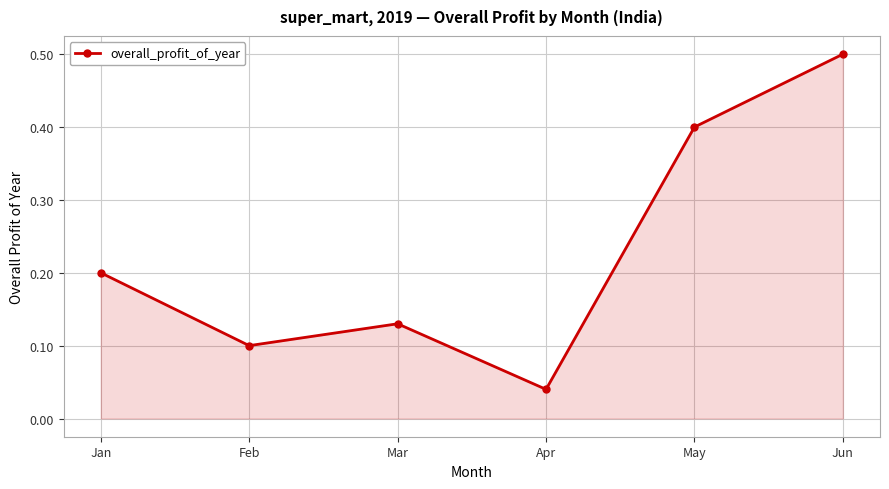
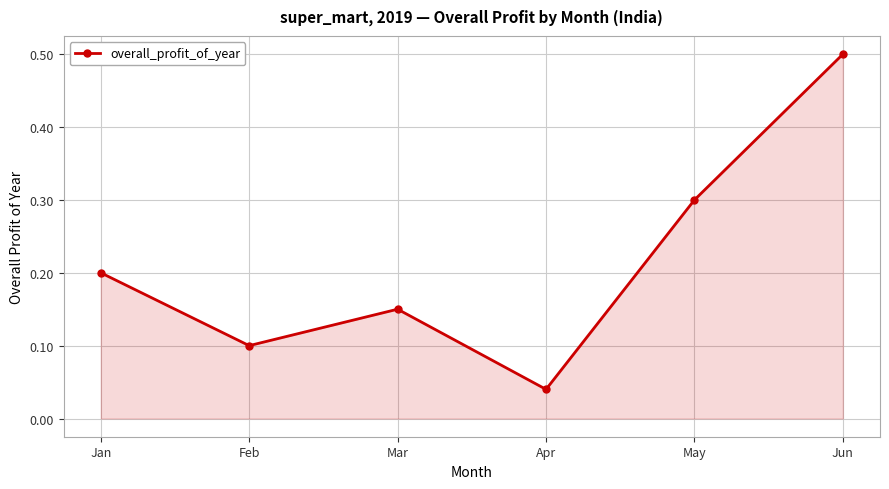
  {
    "Jan": 0.20,
    "Feb": 0.10,
-   "Mar": 0.13,
+   "Mar": 0.15,
    "Apr": 0.04,
-   "May": 0.4,
+   "May": 0.3,
    "Jun": 0.50
  }
